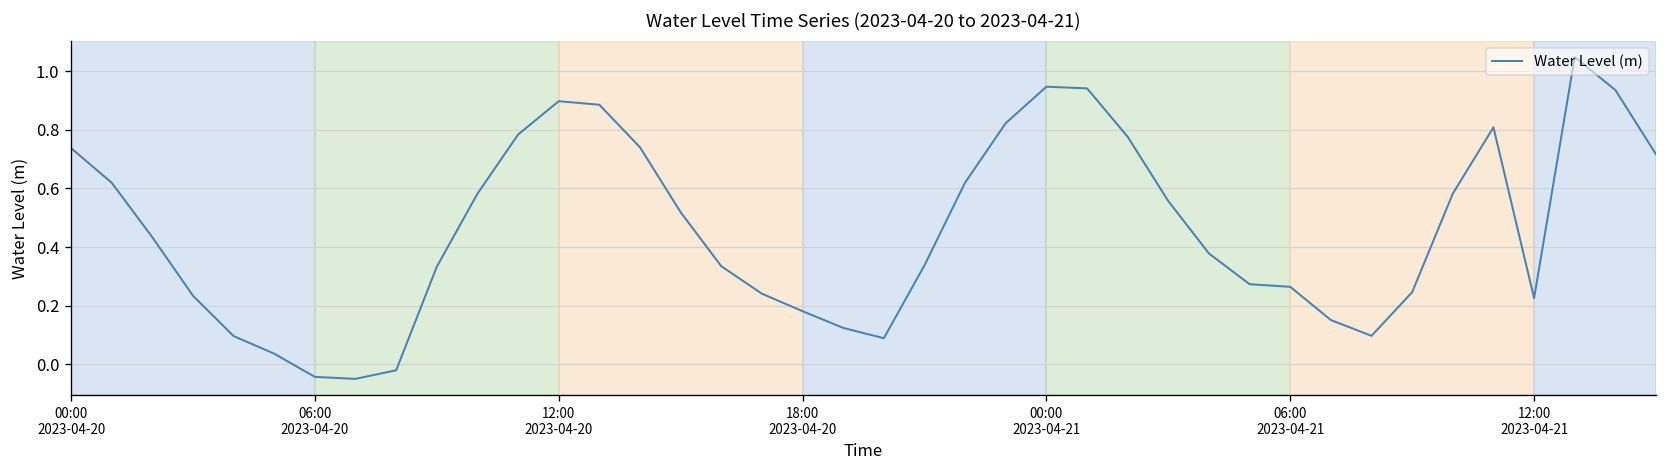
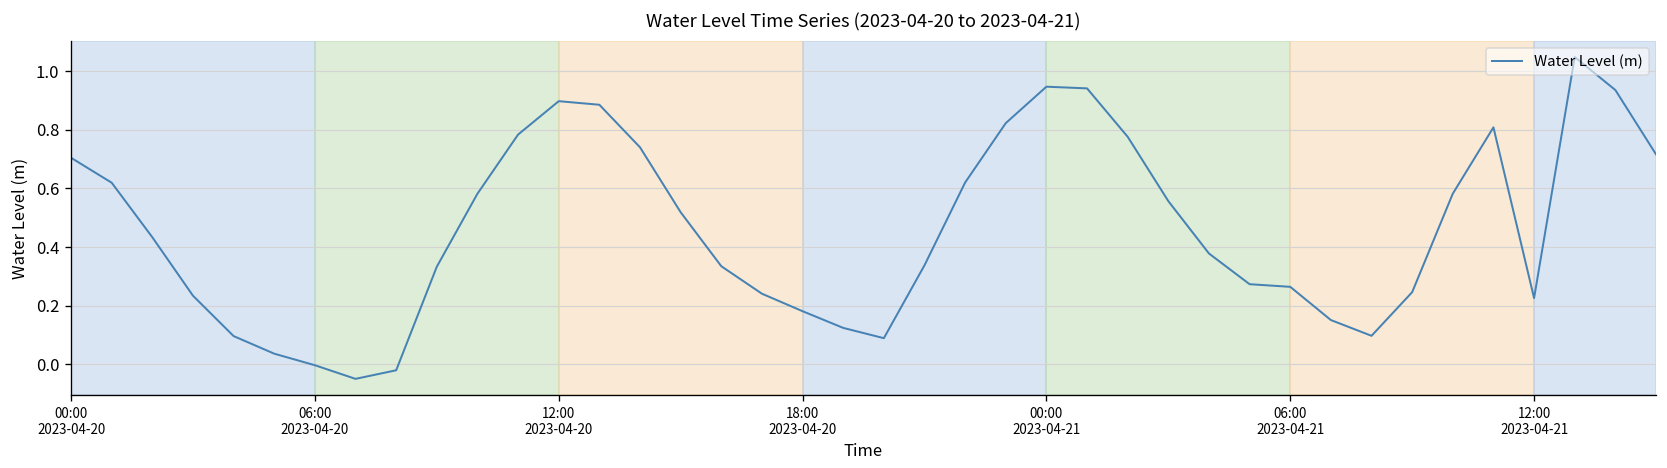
  {
-   "00:00 2023-04-20": 0.74,
-   "06:00 2023-04-20": -0.04,
+   "00:00 2023-04-20": 0.70,
+   "06:00 2023-04-20": 0.00,
    "12:00 2023-04-20": 0.90,
    "18:00 2023-04-20": 0.18,
    "00:00 2023-04-21": 0.95,
    "06:00 2023-04-21": 0.26,
    "12:00 2023-04-21": 0.23
  }
